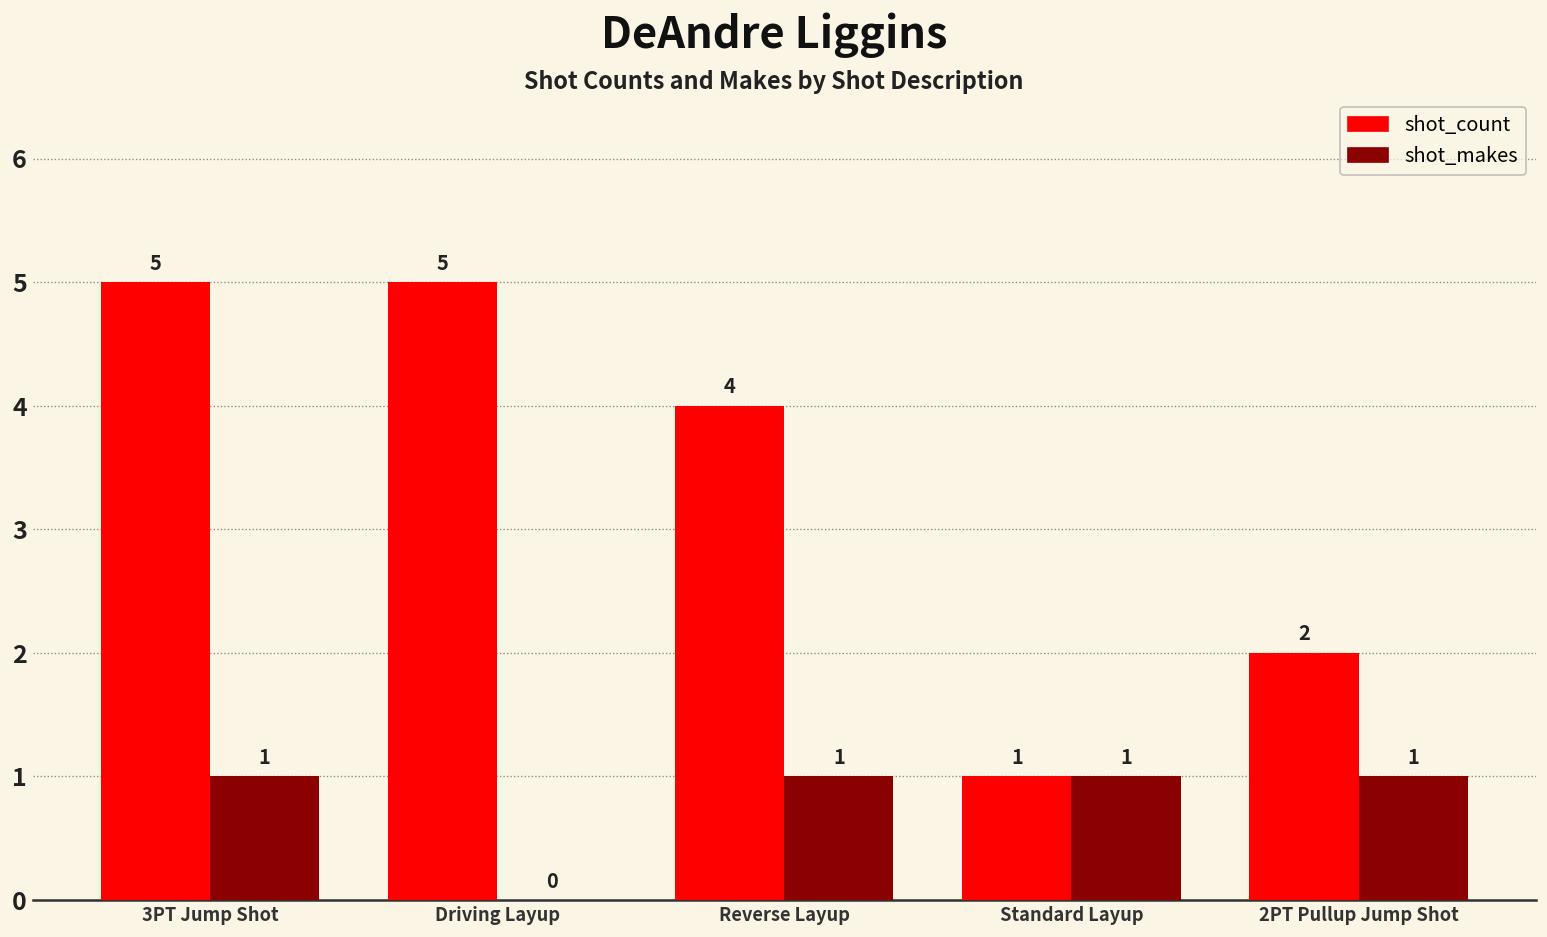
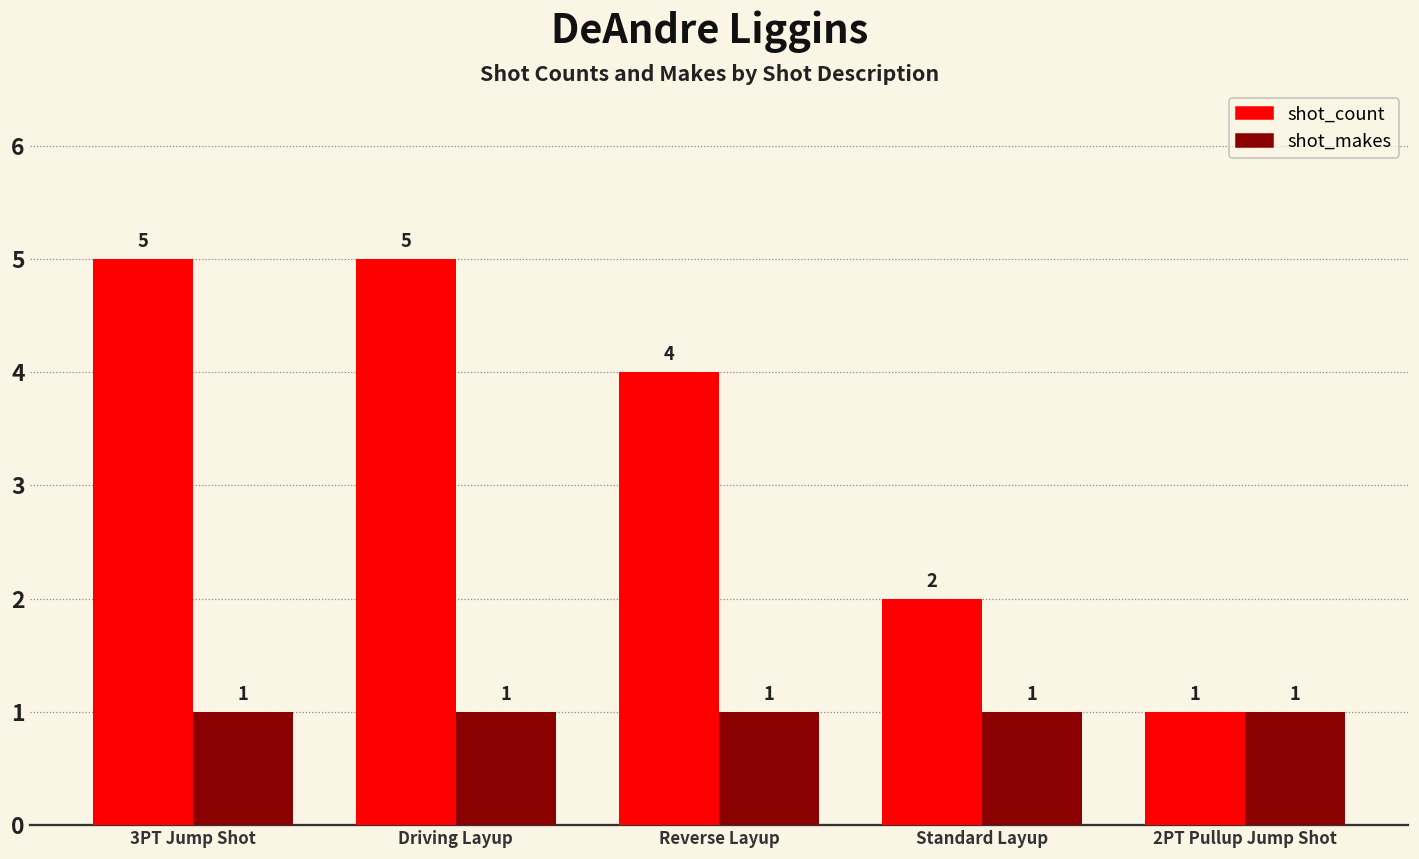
  {
    "shot_count": {
      "3PT Jump Shot": 5,
      "Driving Layup": 5,
      "Reverse Layup": 4,
-     "Standard Layup": 1,
-     "2PT Pullup Jump Shot": 2
+     "Standard Layup": 2,
+     "2PT Pullup Jump Shot": 1
    },
    "shot_makes": {
      "3PT Jump Shot": 1,
-     "Driving Layup": 0,
+     "Driving Layup": 1,
      "Reverse Layup": 1,
      "Standard Layup": 1,
      "2PT Pullup Jump Shot": 1
    }
  }
